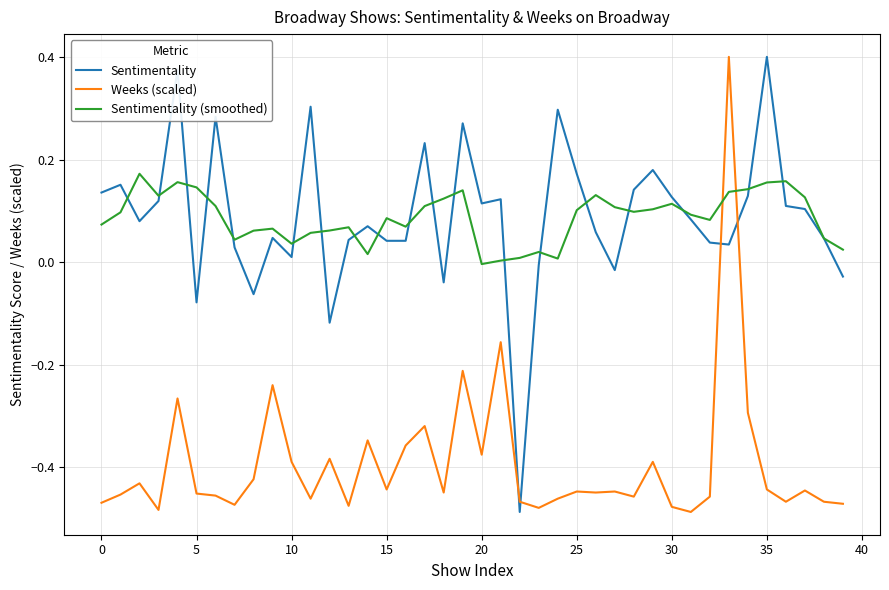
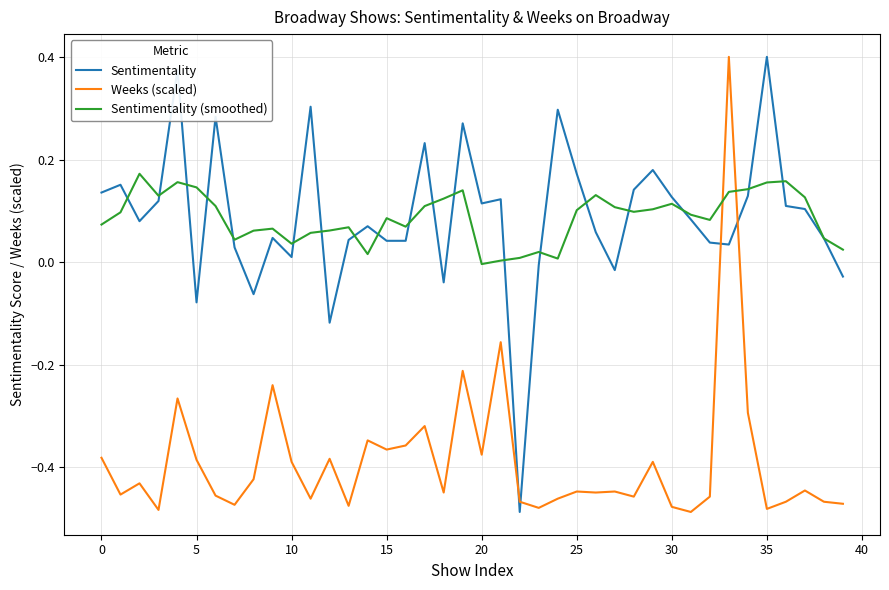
  {
    "Sentimentality": {
      "0": 0.14,
      "5": -0.08,
      "10": 0.01,
      "15": 0.04,
      "20": 0.11,
      "25": 0.17,
      "30": 0.13,
      "35": 0.40
    },
    "Weeks (scaled)": {
-     "0": -0.47,
-     "5": -0.45,
+     "0": -0.38,
+     "5": -0.39,
      "10": -0.39,
-     "15": -0.44,
+     "15": -0.37,
      "20": -0.38,
      "25": -0.45,
      "30": -0.48,
-     "35": -0.44
+     "35": -0.48
    },
    "Sentimentality (smoothed)": {
      "0": 0.07,
      "5": 0.15,
      "10": 0.04,
      "15": 0.09,
      "20": 0.00,
      "25": 0.10,
      "30": 0.11,
      "35": 0.16
    }
  }
